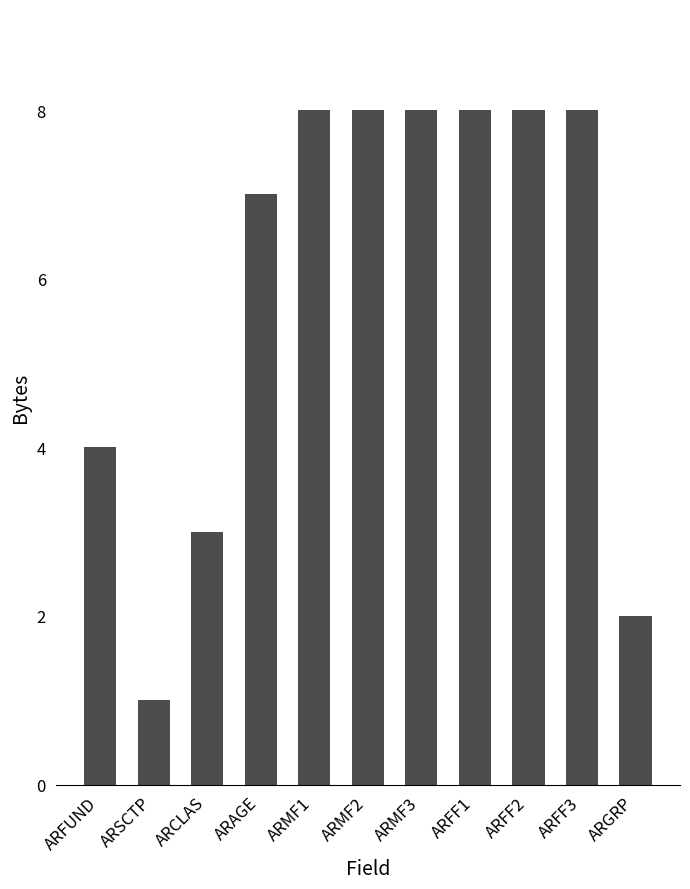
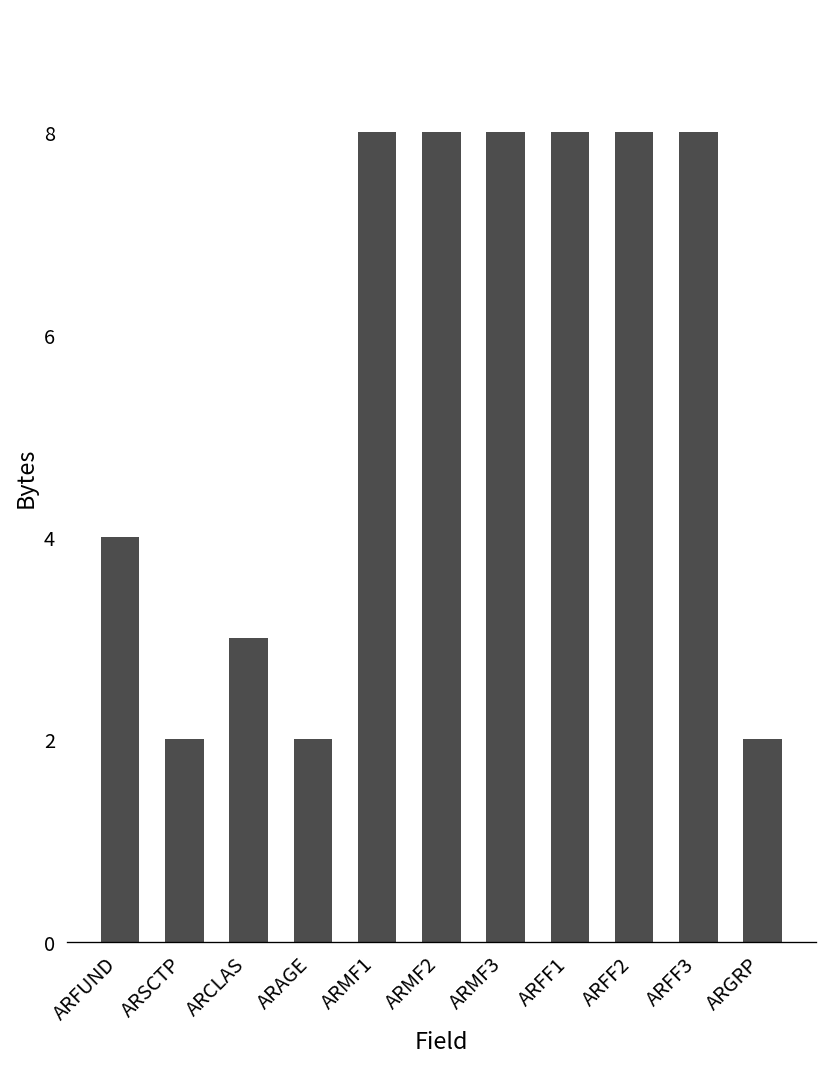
  {
    "ARFUND": 4,
-   "ARSCTP": 1,
+   "ARSCTP": 2,
    "ARCLAS": 3,
-   "ARAGE": 7,
+   "ARAGE": 2,
    "ARMF1": 8,
    "ARMF2": 8,
    "ARMF3": 8,
    "ARFF1": 8,
    "ARFF2": 8,
    "ARFF3": 8,
    "ARGRP": 2
  }
